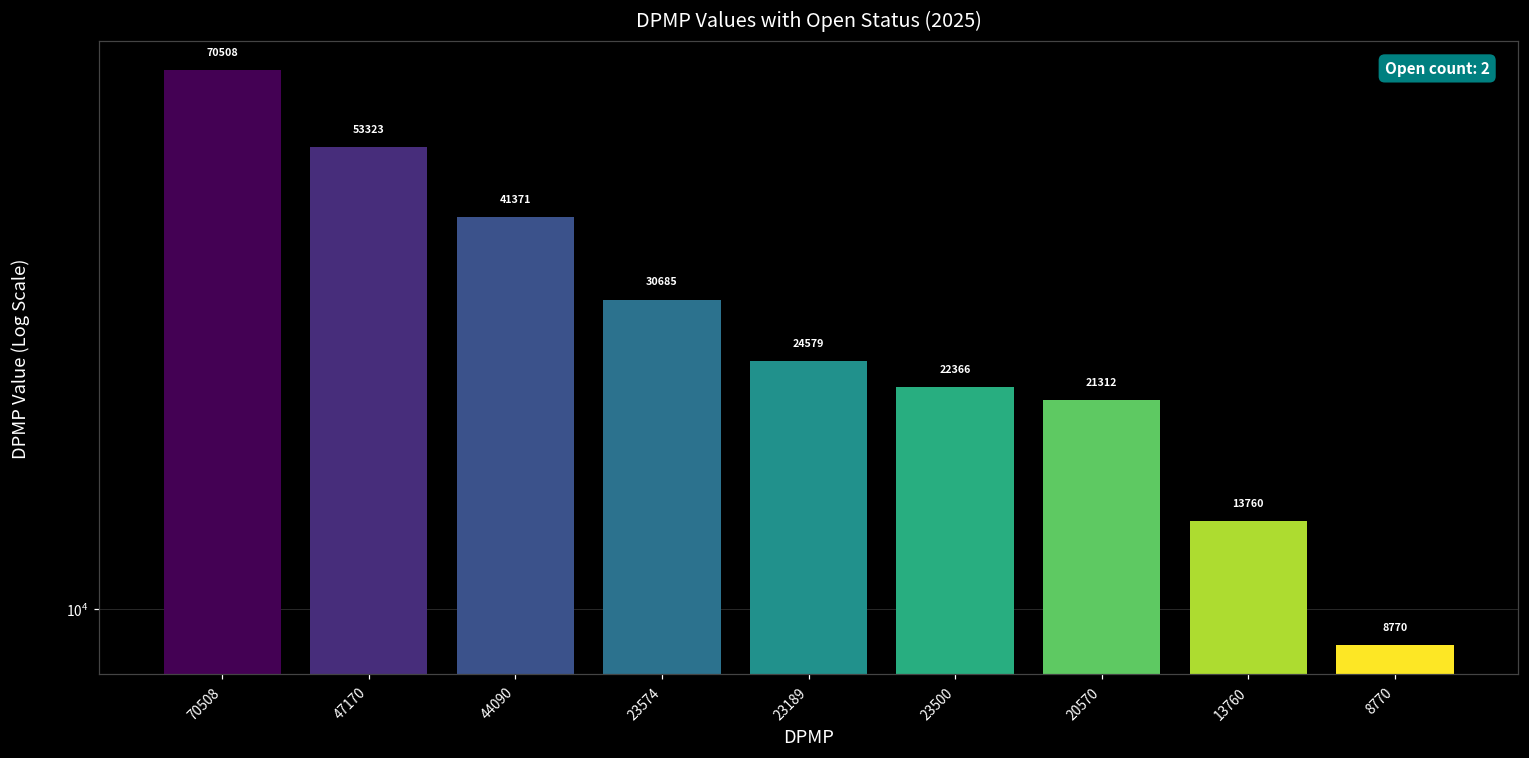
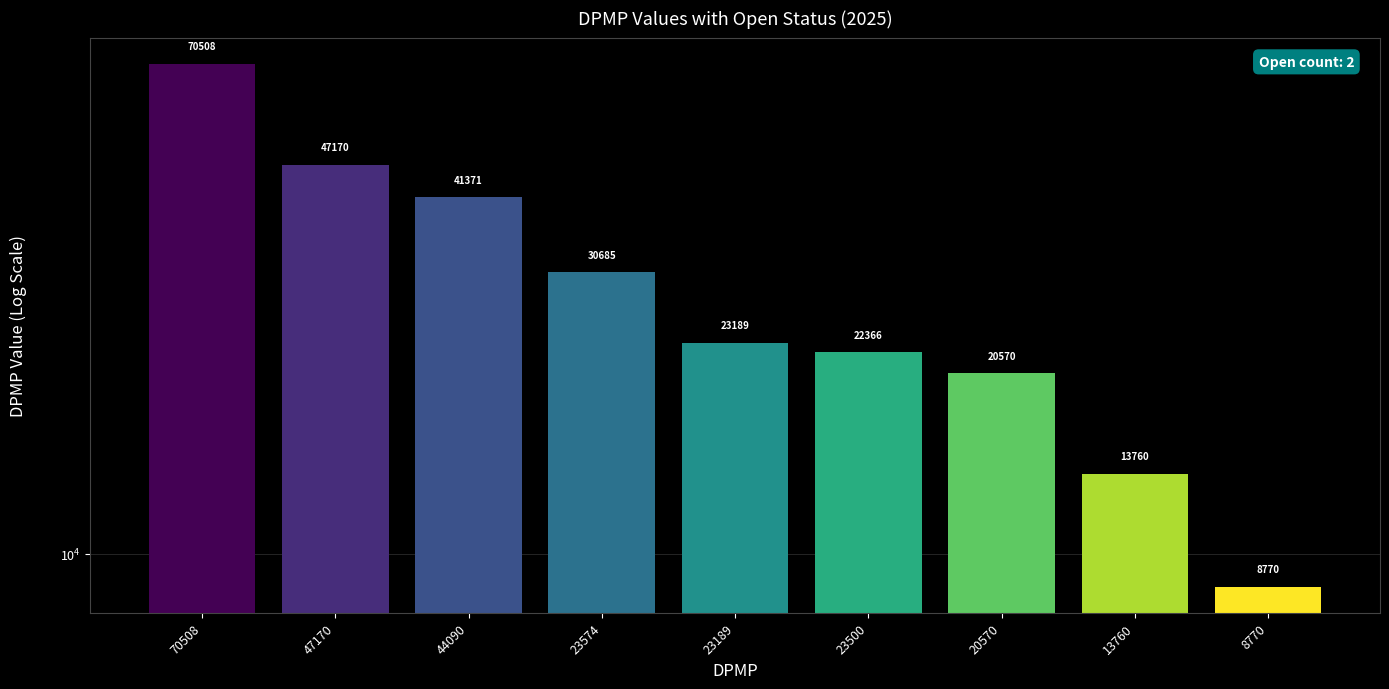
  {
    "70508": 70508,
-   "47170": 53323,
+   "47170": 47170,
    "44090": 41371,
    "23574": 30685,
-   "23189": 24579,
+   "23189": 23189,
    "23500": 22366,
-   "20570": 21312,
+   "20570": 20570,
    "13760": 13760,
    "8770": 8770
  }
